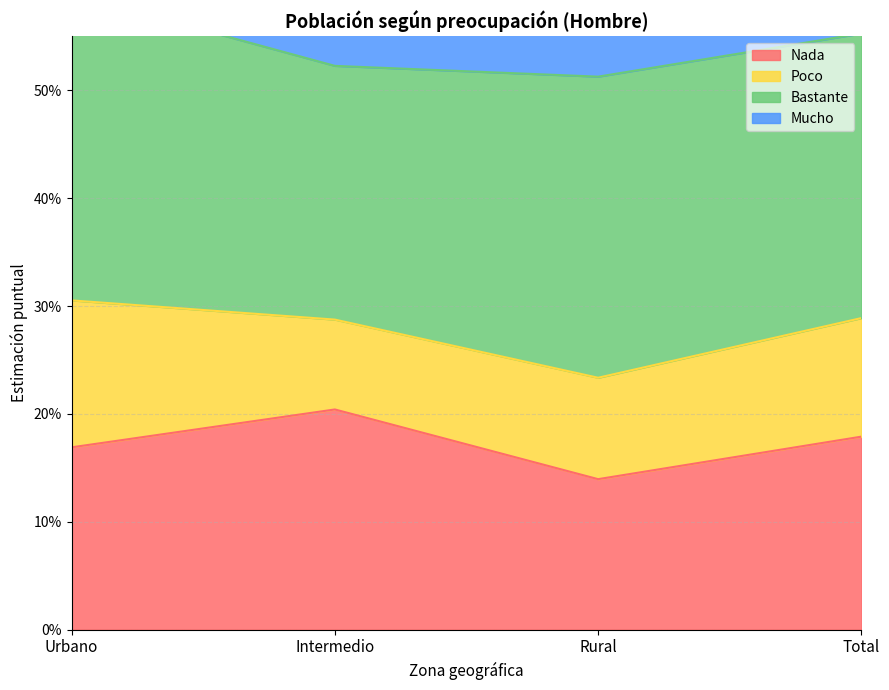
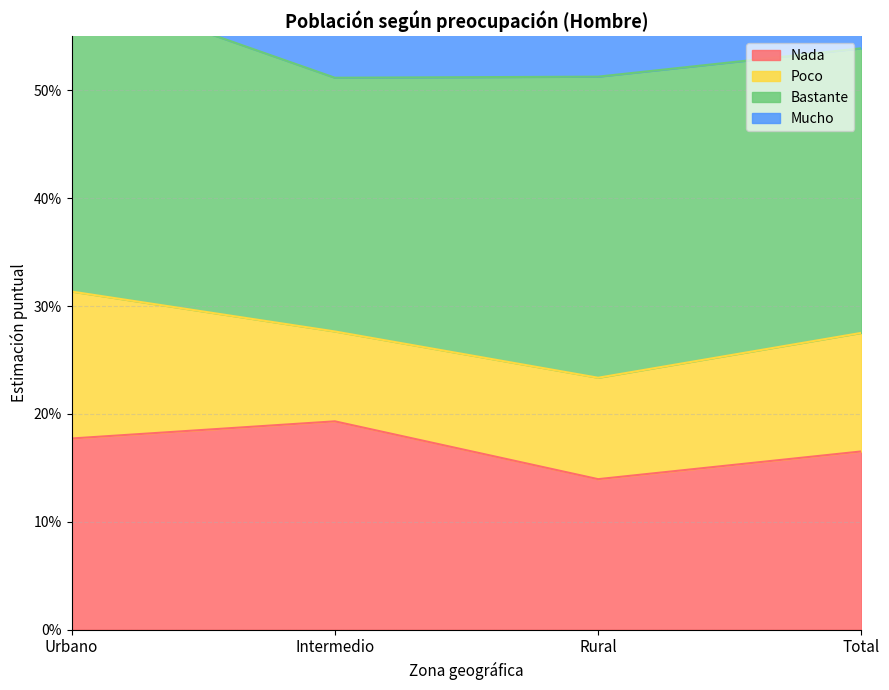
  {
    "Nada": {
-     "Urbano": "16.9%",
-     "Intermedio": "20.4%",
+     "Urbano": "17.7%",
+     "Intermedio": "19.3%",
      "Rural": "14.0%",
-     "Total": "17.9%"
+     "Total": "16.5%"
    },
    "Poco": {
      "Urbano": "13.6%",
      "Intermedio": "8.3%",
      "Rural": "9.4%",
      "Total": "11.0%"
    },
    "Bastante": {
      "Intermedio": "23.5%",
      "Rural": "27.9%"
    }
  }
